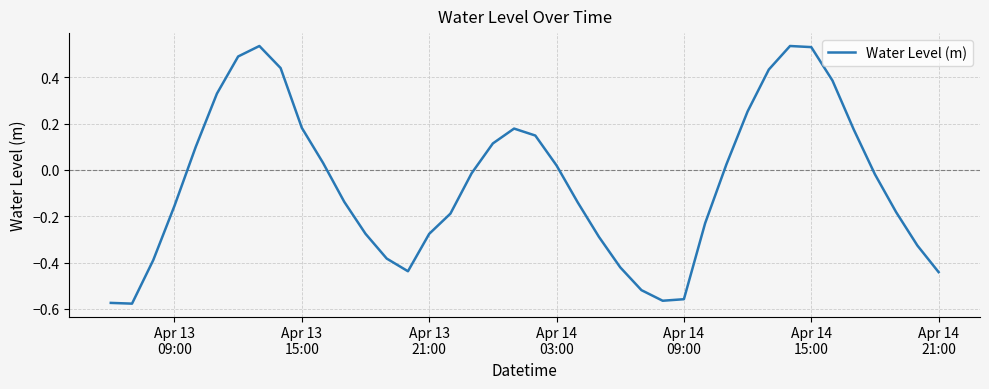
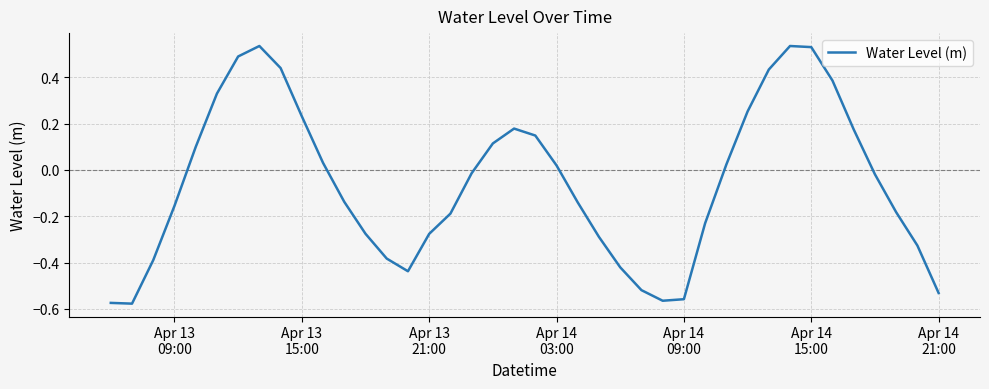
  {
    "Apr 13 09:00": -0.16,
-   "Apr 13 15:00": 0.18,
+   "Apr 13 15:00": 0.23,
    "Apr 13 21:00": -0.28,
    "Apr 14 03:00": 0.02,
    "Apr 14 09:00": -0.56,
    "Apr 14 15:00": 0.53,
-   "Apr 14 21:00": -0.44
+   "Apr 14 21:00": -0.53
  }
